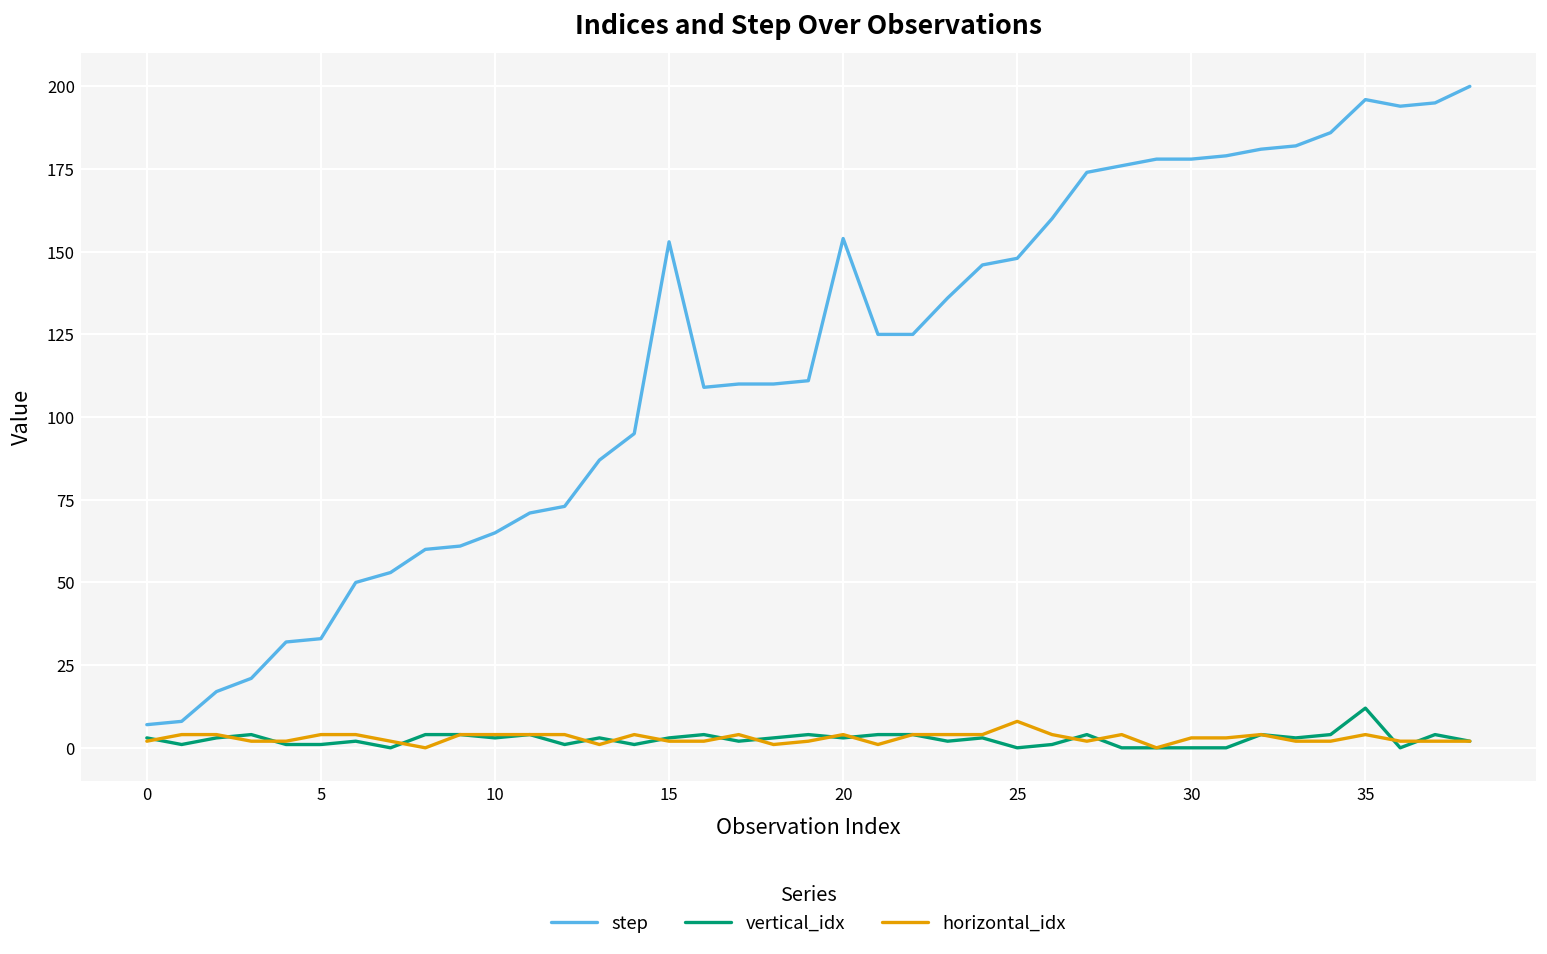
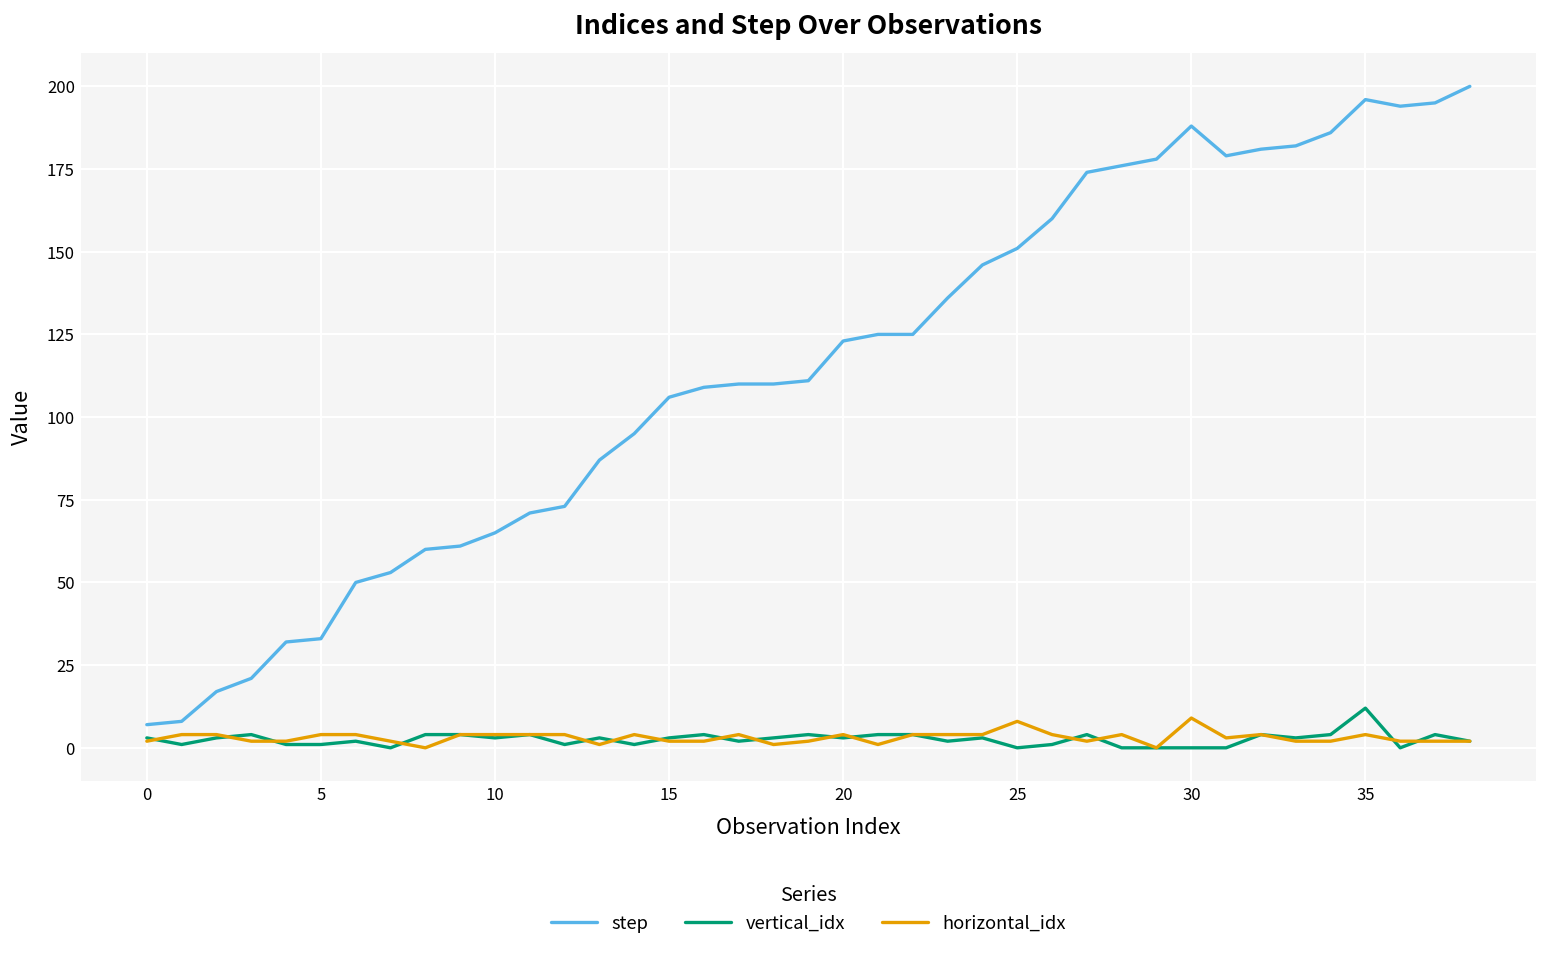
  {
    "step": {
      "0": 7,
      "5": 33,
      "10": 65,
-     "15": 153,
-     "20": 154,
-     "25": 148,
-     "30": 178,
+     "15": 106,
+     "20": 123,
+     "25": 151,
+     "30": 188,
      "35": 196
    },
    "vertical_idx": {
      "0": 3,
      "5": 1,
      "10": 3,
      "15": 3,
      "20": 3,
      "25": 0,
      "30": 0,
      "35": 12
    },
    "horizontal_idx": {
      "0": 2,
      "5": 4,
      "10": 4,
      "15": 2,
      "20": 4,
      "25": 8,
-     "30": 3,
+     "30": 9,
      "35": 4
    }
  }
